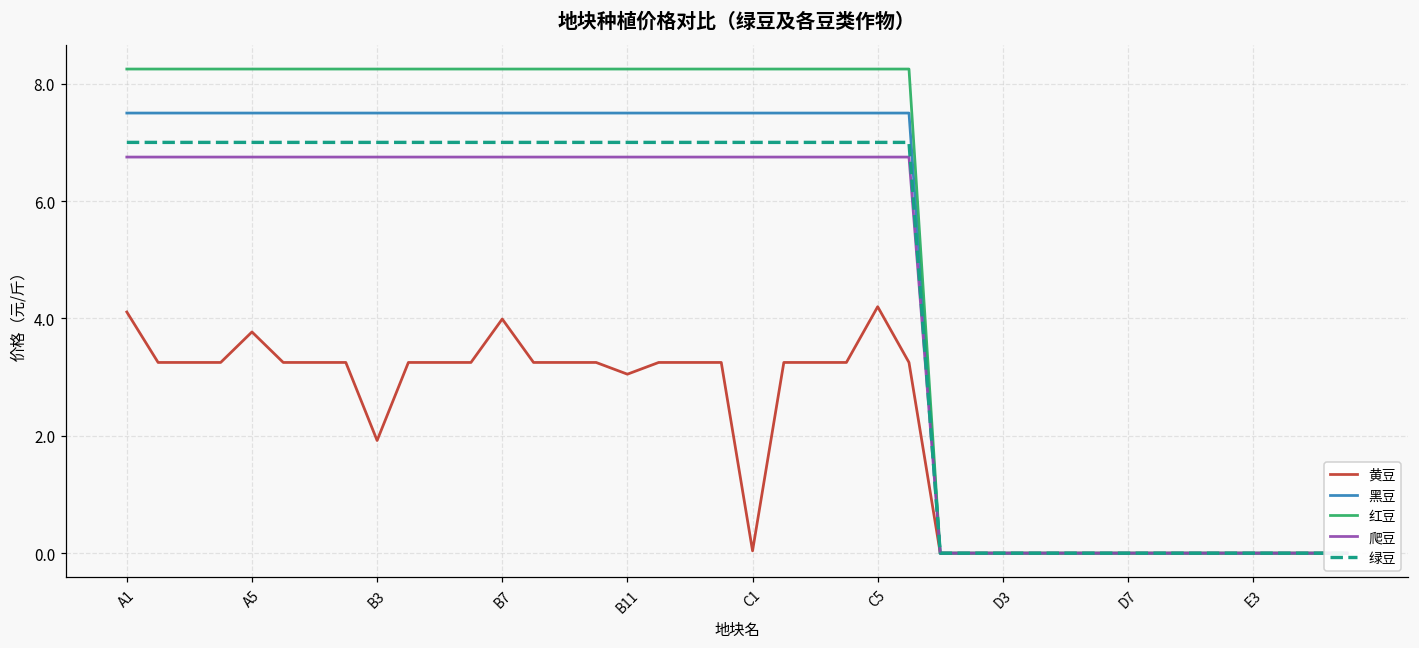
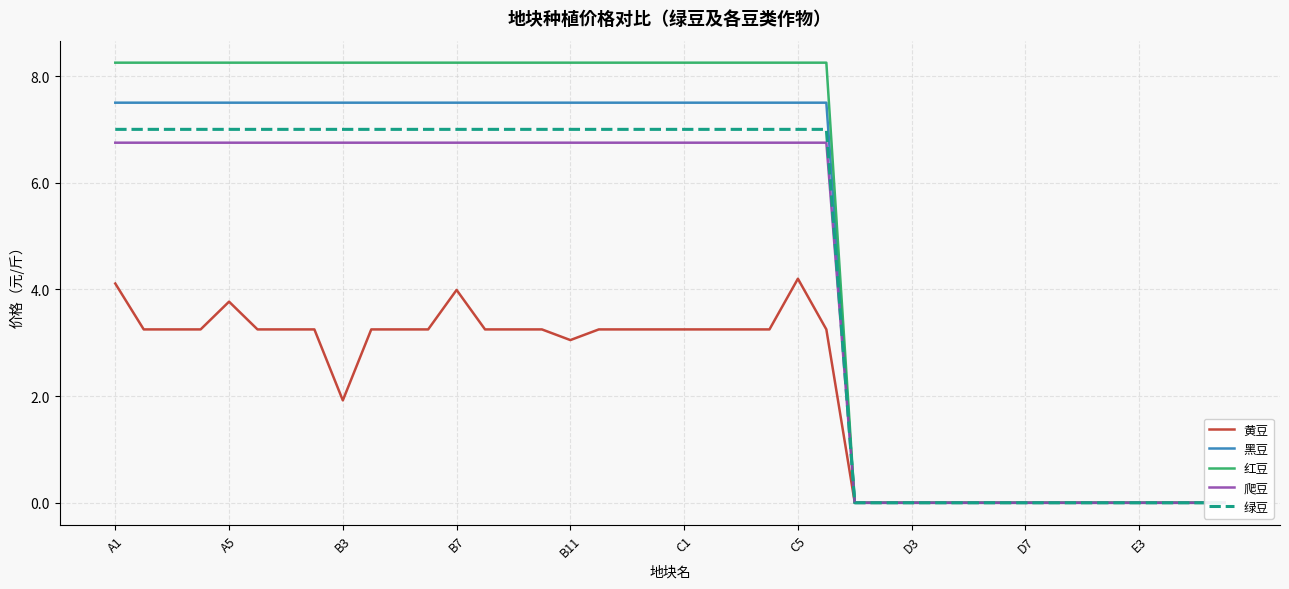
  {
    "黄豆": {
      "A1": 4.1,
      "A5": 3.8,
      "B3": 1.9,
      "B7": 4.0,
      "B11": 3.1,
-     "C1": 0.0,
+     "C1": 3.3,
      "C5": 4.2
    },
    "黑豆": {
      "A1": 7.5,
      "A5": 7.5,
      "B3": 7.5,
      "B7": 7.5,
      "B11": 7.5,
      "C1": 7.5,
      "C5": 7.5
    },
    "爬豆": {
      "A1": 6.8,
      "A5": 6.8,
      "B3": 6.8,
      "B7": 6.8,
      "B11": 6.8,
      "C1": 6.8,
      "C5": 6.8
    }
  }
